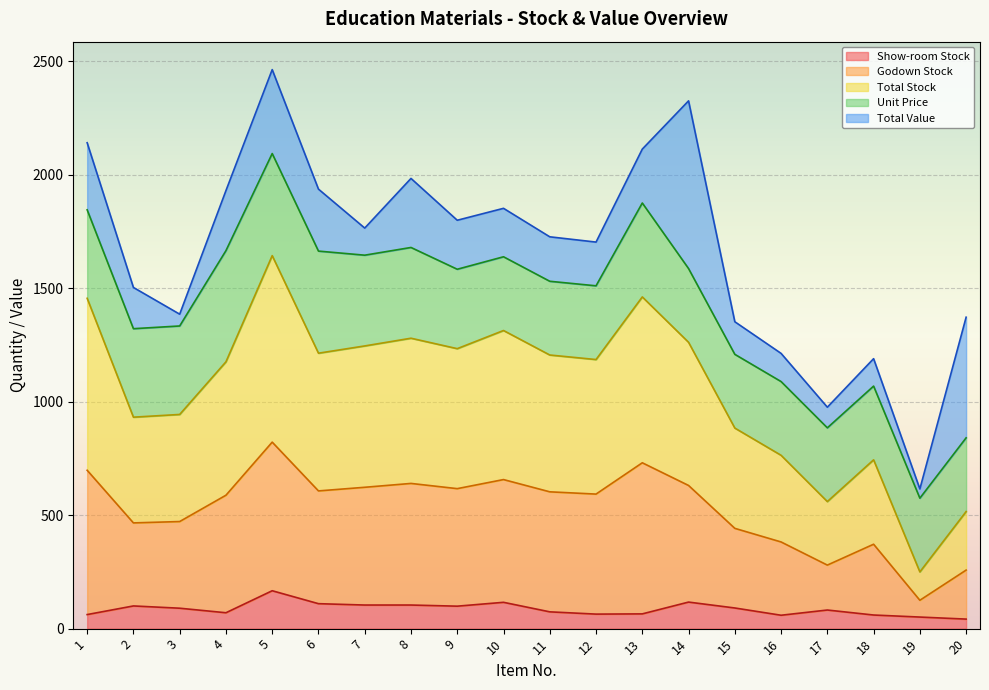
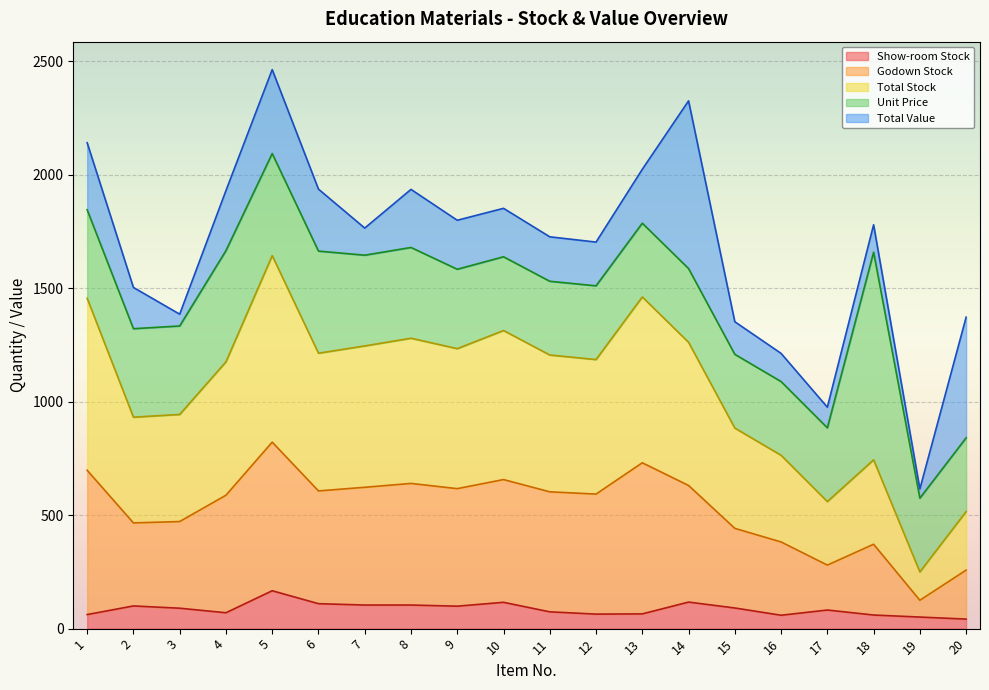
  {
    "Show-room Stock": {
      "1": 60,
      "2": 100,
      "3": 90,
      "4": 70,
      "5": 170,
      "6": 110,
      "7": 100,
      "8": 100,
      "9": 100,
      "10": 120,
      "11": 70,
      "12": 60,
      "13": 70,
      "14": 120,
      "15": 90,
      "16": 60,
      "17": 80,
      "18": 60,
      "19": 50,
      "20": 40
    },
    "Unit Price": {
      "1": 390,
      "2": 390,
      "3": 390,
      "4": 490,
      "5": 450,
      "6": 450,
      "7": 400,
      "8": 400,
      "9": 350,
      "10": 330,
      "11": 330,
      "12": 330,
-     "13": 410,
+     "13": 330,
      "14": 330,
      "15": 330,
      "16": 330,
      "17": 330,
-     "18": 330,
+     "18": 920,
      "19": 330,
      "20": 330
    },
    "Total Value": {
      "1": 300,
      "2": 180,
      "3": 50,
      "4": 260,
      "5": 370,
      "6": 270,
      "7": 120,
-     "8": 300,
+     "8": 260,
      "9": 220,
      "10": 210,
      "11": 200,
      "12": 190,
      "13": 240,
      "14": 740,
      "15": 140,
      "16": 120,
      "17": 90,
      "18": 120,
      "19": 40,
      "20": 530
    }
  }
